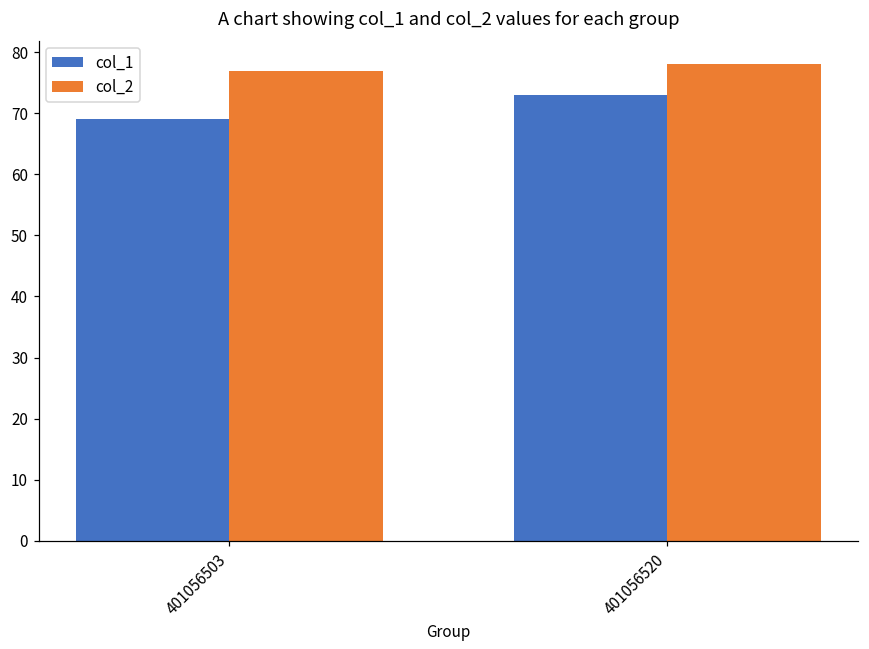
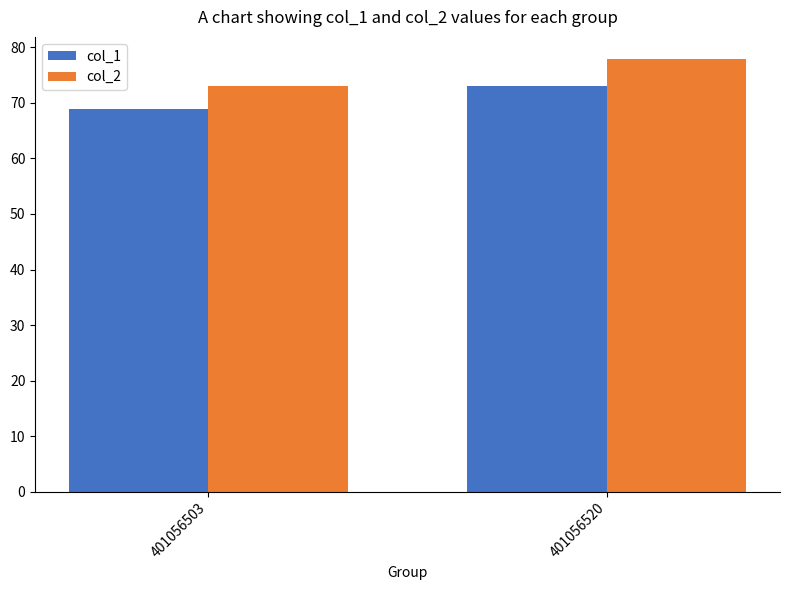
  {
    "col_1": {
      "401056503": 69,
      "401056520": 73
    },
    "col_2": {
-     "401056503": 77,
+     "401056503": 73,
      "401056520": 78
    }
  }
